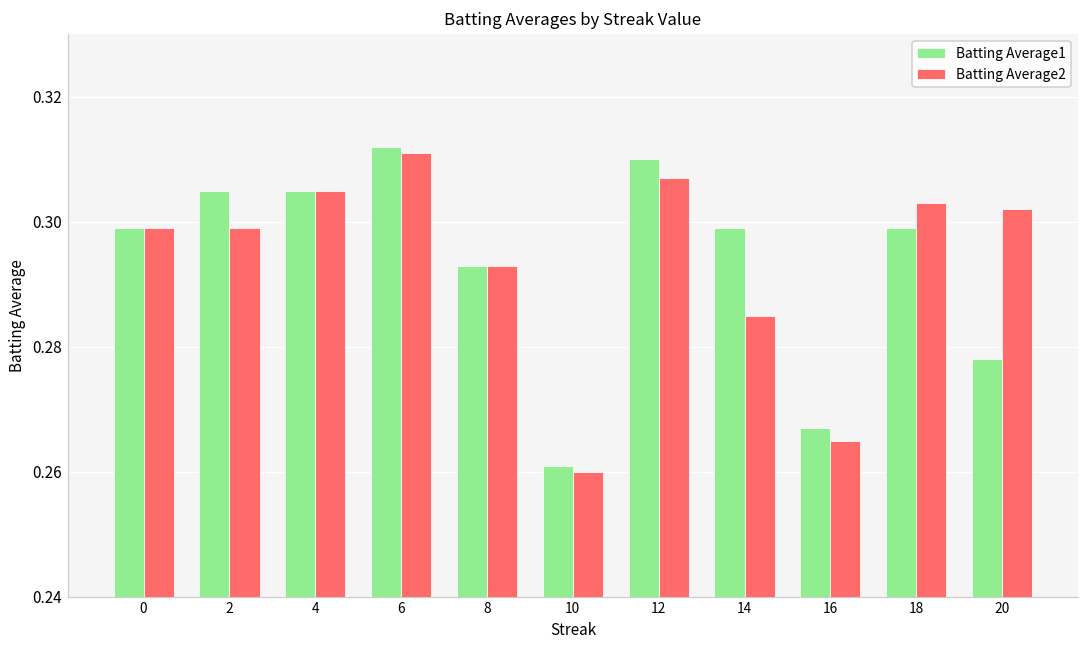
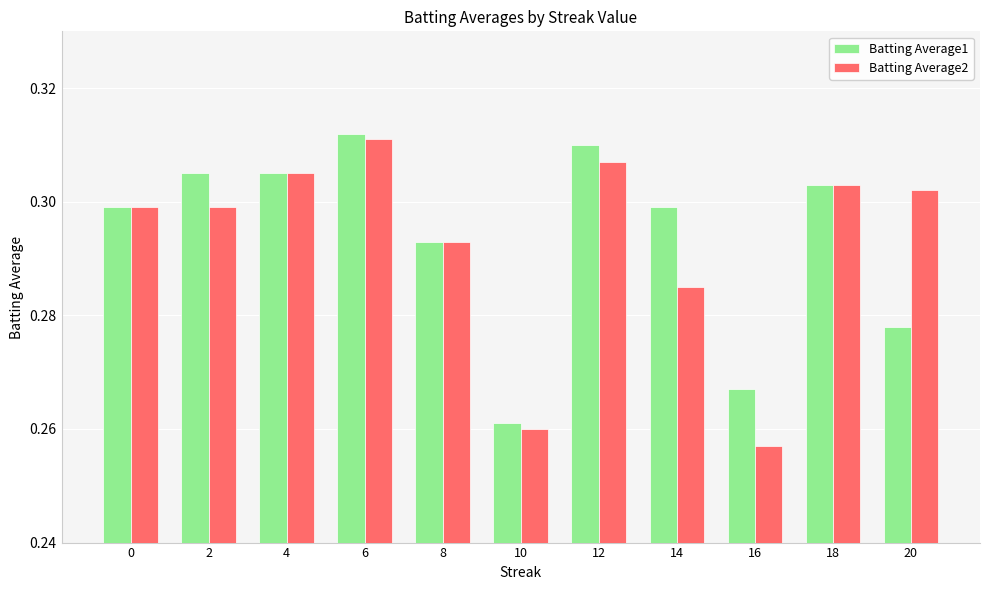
  {
    "Batting Average1": {
      "0": 0.299,
      "2": 0.305,
      "4": 0.305,
      "6": 0.312,
      "8": 0.293,
      "10": 0.261,
      "12": 0.310,
      "14": 0.299,
      "16": 0.267,
-     "18": 0.299,
+     "18": 0.303,
      "20": 0.278
    },
    "Batting Average2": {
      "0": 0.299,
      "2": 0.299,
      "4": 0.305,
      "6": 0.311,
      "8": 0.293,
      "10": 0.260,
      "12": 0.307,
      "14": 0.285,
-     "16": 0.265,
+     "16": 0.257,
      "18": 0.303,
      "20": 0.302
    }
  }
